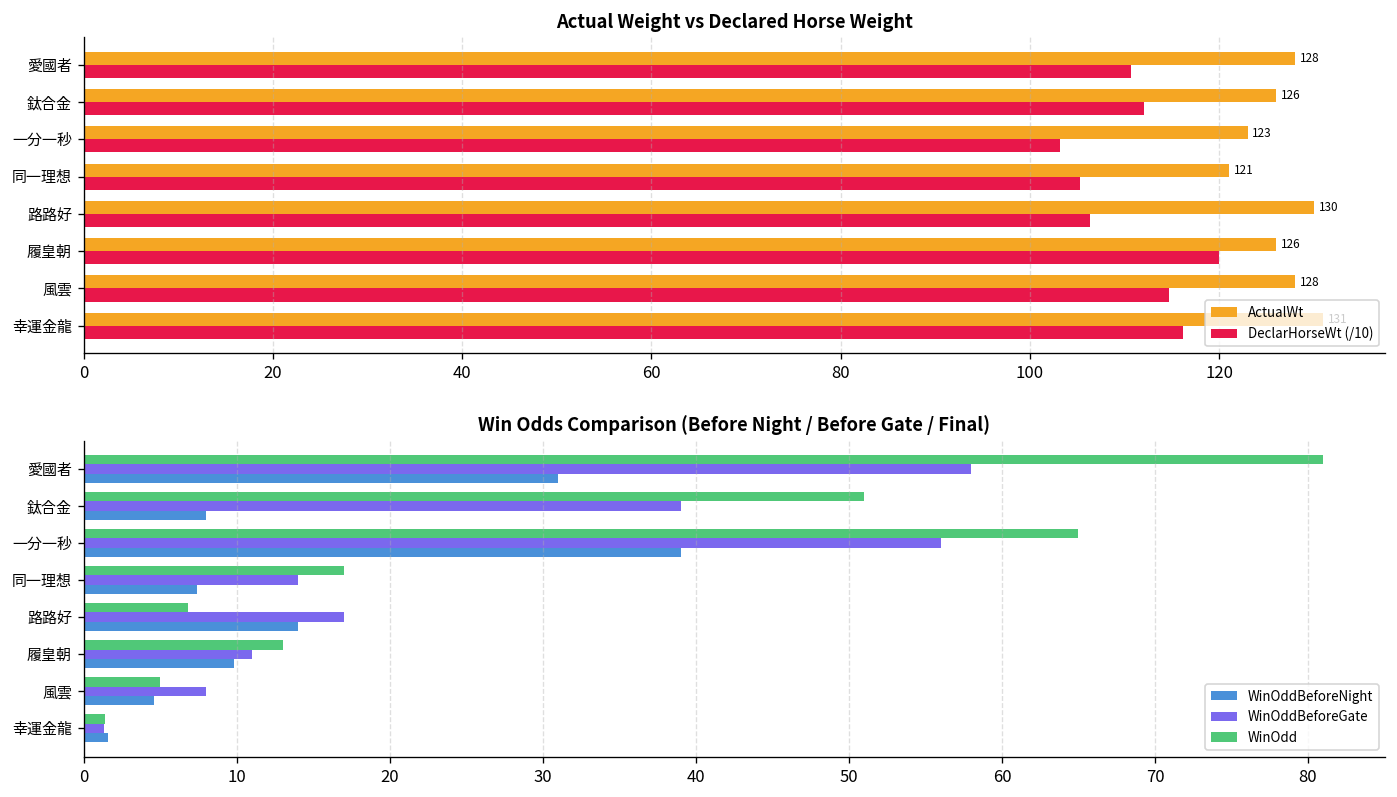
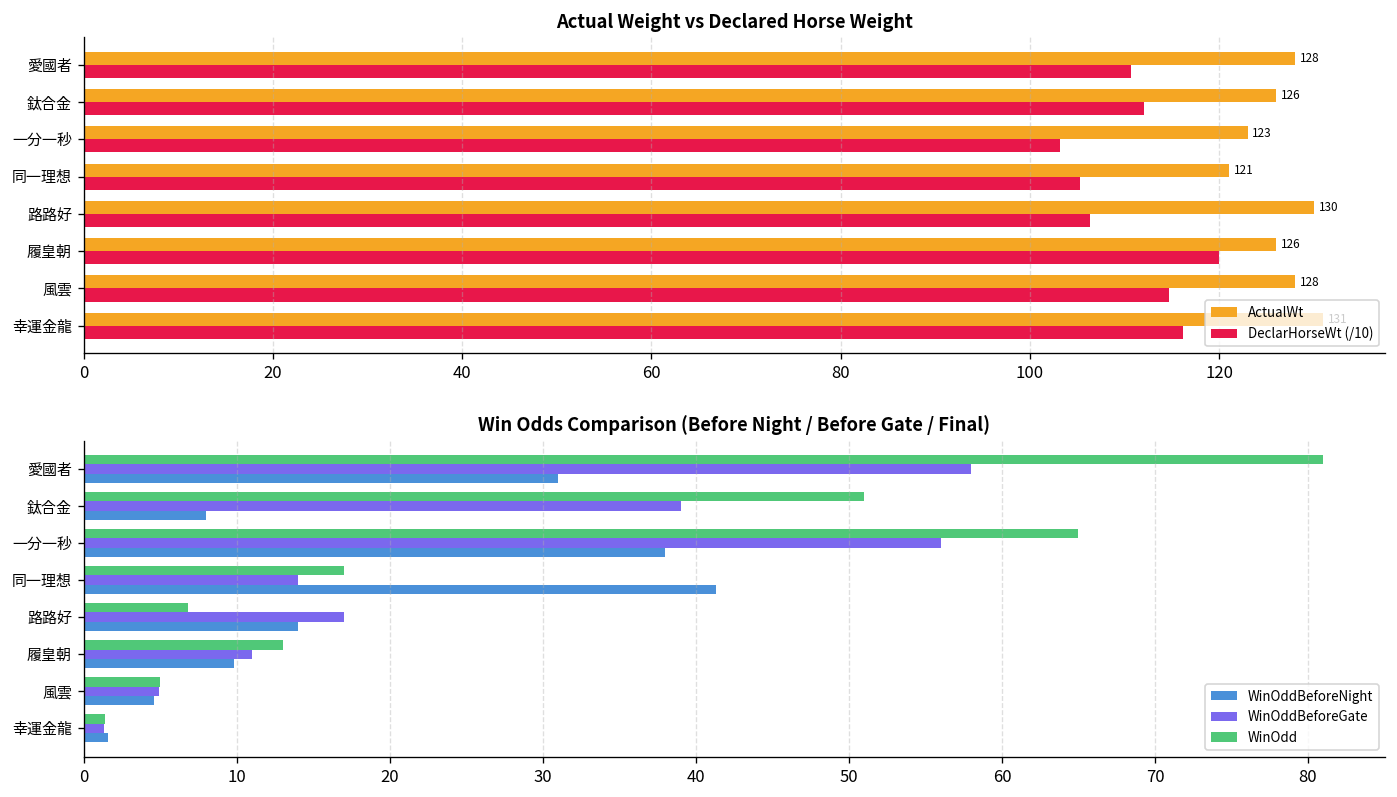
  {
    "Actual Weight vs Declared Horse Weight": {
      "ActualWt": {
        "愛國者": 128,
        "鈦合金": 126,
        "一分一秒": 123,
        "同一理想": 121,
        "路路好": 130,
        "履皇朝": 126,
        "風雲": 128
      },
      "DeclarHorseWt (/10)": {
        "愛國者": 111,
        "鈦合金": 112,
        "一分一秒": 103,
        "同一理想": 105,
        "路路好": 106,
        "履皇朝": 120,
        "風雲": 115,
        "幸運金龍": 116
      }
    },
    "Win Odds Comparison (Before Night / Before Gate / Final)": {
      "WinOddBeforeNight": {
        "愛國者": 31.0,
        "鈦合金": 8.0,
-       "一分一秒": 39,
-       "同一理想": 7.4,
+       "一分一秒": 38,
+       "同一理想": 41.3,
        "路路好": 14.0,
        "履皇朝": 9.8,
        "風雲": 4.6,
        "幸運金龍": 1.6
      },
      "WinOddBeforeGate": {
        "愛國者": 58.0,
        "鈦合金": 39.0,
        "一分一秒": 56.0,
        "同一理想": 14.0,
        "路路好": 17.0,
        "履皇朝": 11.0,
-       "風雲": 8.0,
+       "風雲": 4.9,
        "幸運金龍": 1.3
      },
      "WinOdd": {
        "愛國者": 81.0,
        "鈦合金": 51.0,
        "一分一秒": 65.0,
        "同一理想": 17.0,
        "路路好": 6.8,
        "履皇朝": 13.0,
        "風雲": 5.0,
        "幸運金龍": 1.4
      }
    }
  }
